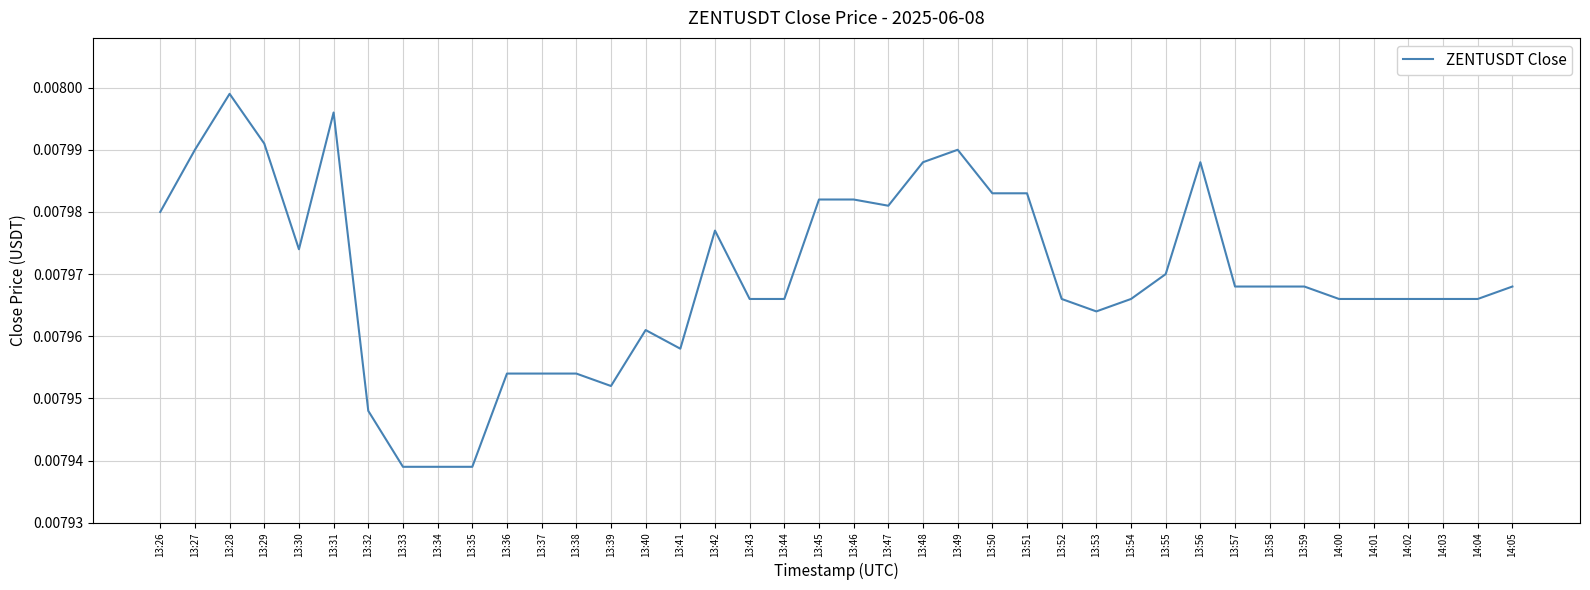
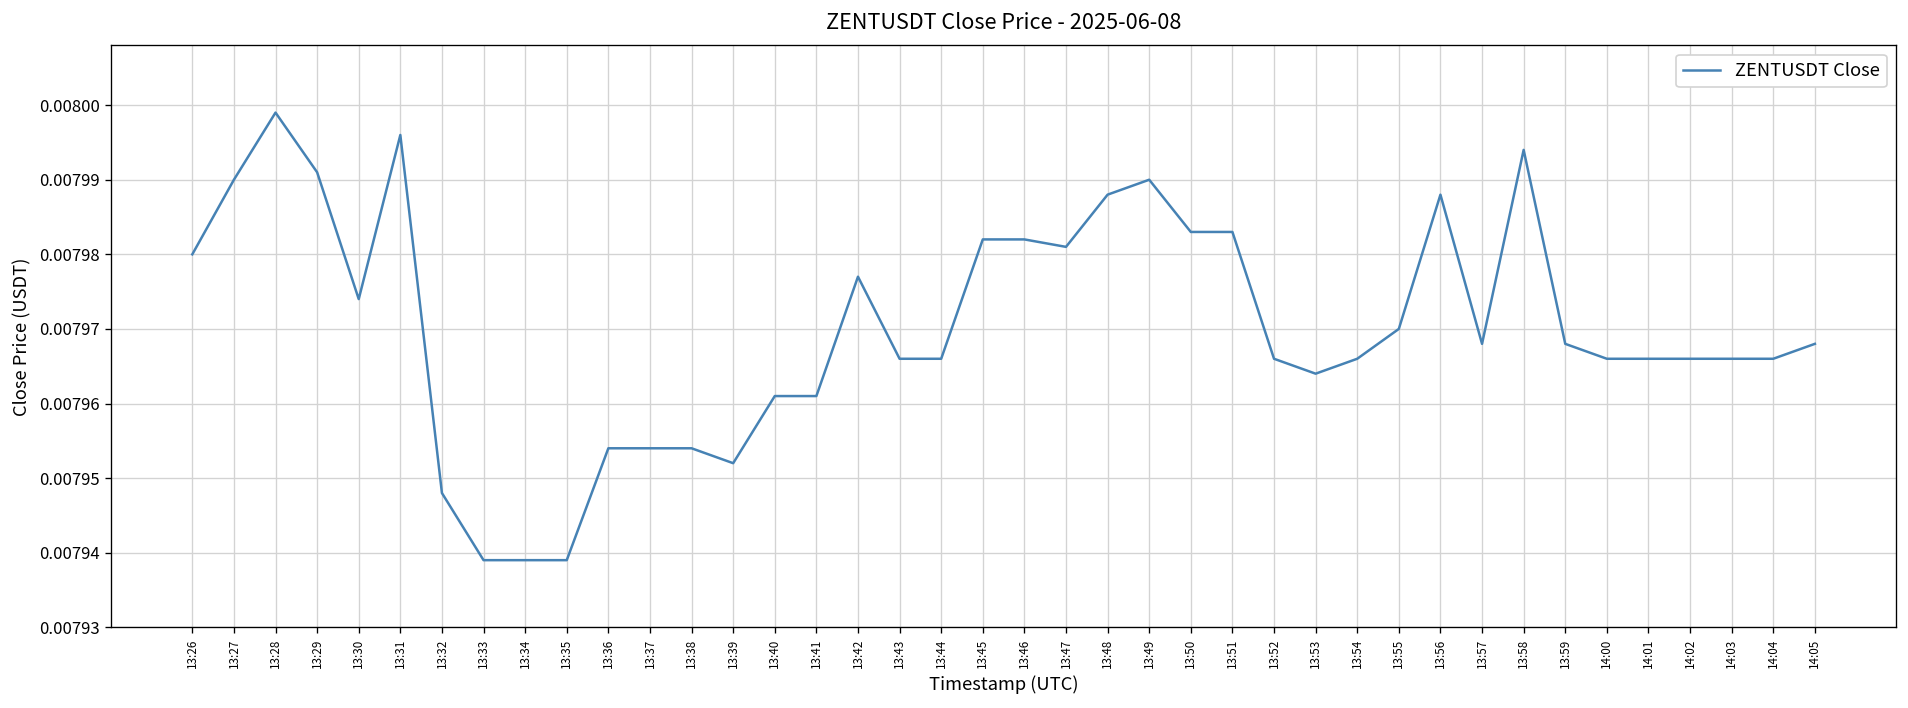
  {
    "13:26": 0.007980,
    "13:27": 0.007990,
    "13:28": 0.007999,
    "13:29": 0.007991,
    "13:30": 0.007974,
    "13:31": 0.007996,
    "13:32": 0.007948,
    "13:33": 0.007939,
    "13:34": 0.007939,
    "13:35": 0.007939,
    "13:36": 0.007954,
    "13:37": 0.007954,
    "13:38": 0.007954,
    "13:39": 0.007952,
    "13:40": 0.007961,
-   "13:41": 0.007958,
+   "13:41": 0.007961,
    "13:42": 0.007977,
    "13:43": 0.007966,
    "13:44": 0.007966,
    "13:45": 0.007982,
    "13:46": 0.007982,
    "13:47": 0.007981,
    "13:48": 0.007988,
    "13:49": 0.007990,
    "13:50": 0.007983,
    "13:51": 0.007983,
    "13:52": 0.007966,
    "13:53": 0.007964,
    "13:54": 0.007966,
    "13:55": 0.007970,
    "13:56": 0.007988,
    "13:57": 0.007968,
-   "13:58": 0.007968,
+   "13:58": 0.007994,
    "13:59": 0.007968,
    "14:00": 0.007966,
    "14:01": 0.007966,
    "14:02": 0.007966,
    "14:03": 0.007966,
    "14:04": 0.007966,
    "14:05": 0.007968
  }
